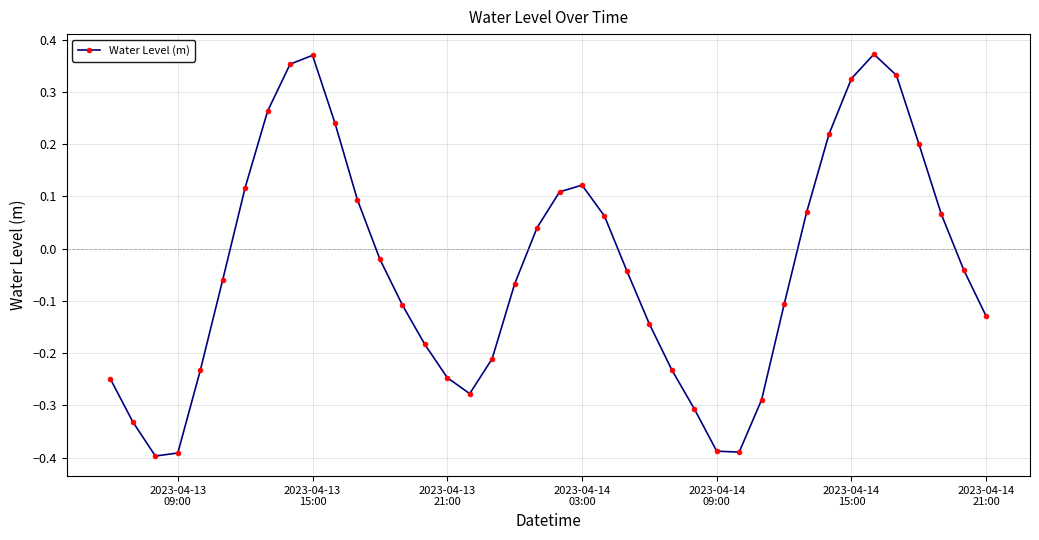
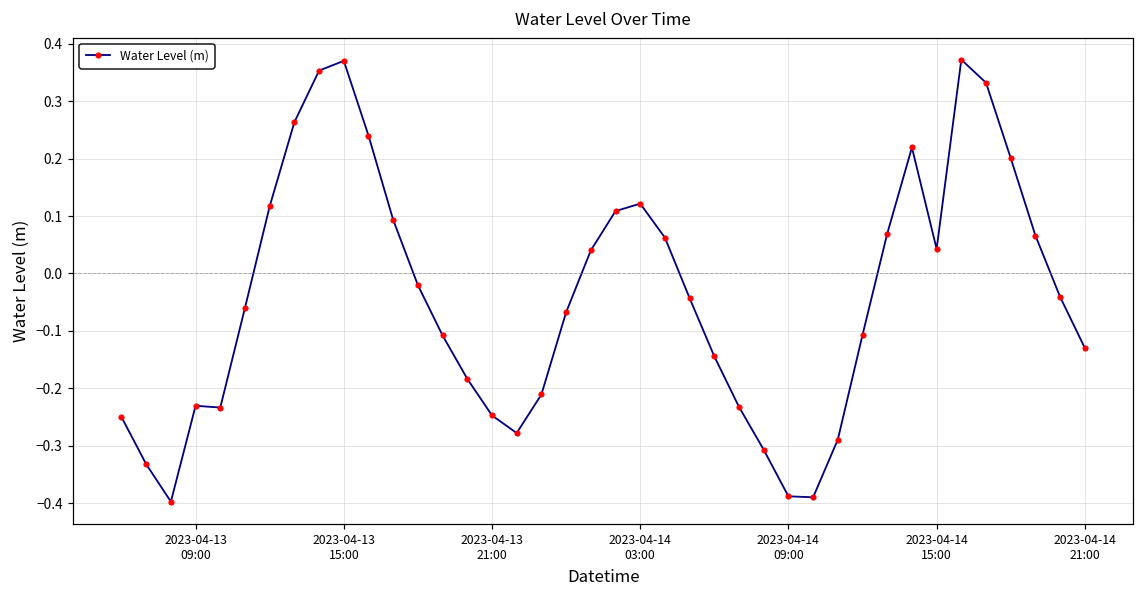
  {
-   "2023-04-13 09:00": -0.39,
+   "2023-04-13 09:00": -0.23,
    "2023-04-13 15:00": 0.37,
    "2023-04-13 21:00": -0.25,
    "2023-04-14 03:00": 0.12,
    "2023-04-14 09:00": -0.39,
-   "2023-04-14 15:00": 0.33,
+   "2023-04-14 15:00": 0.04,
    "2023-04-14 21:00": -0.13
  }
